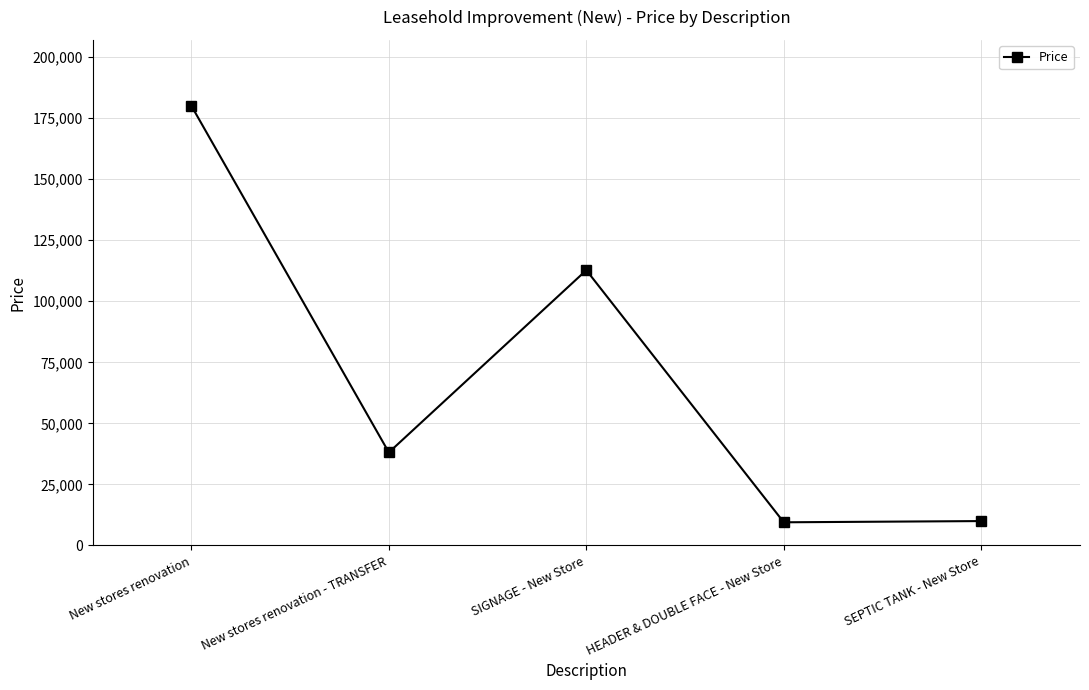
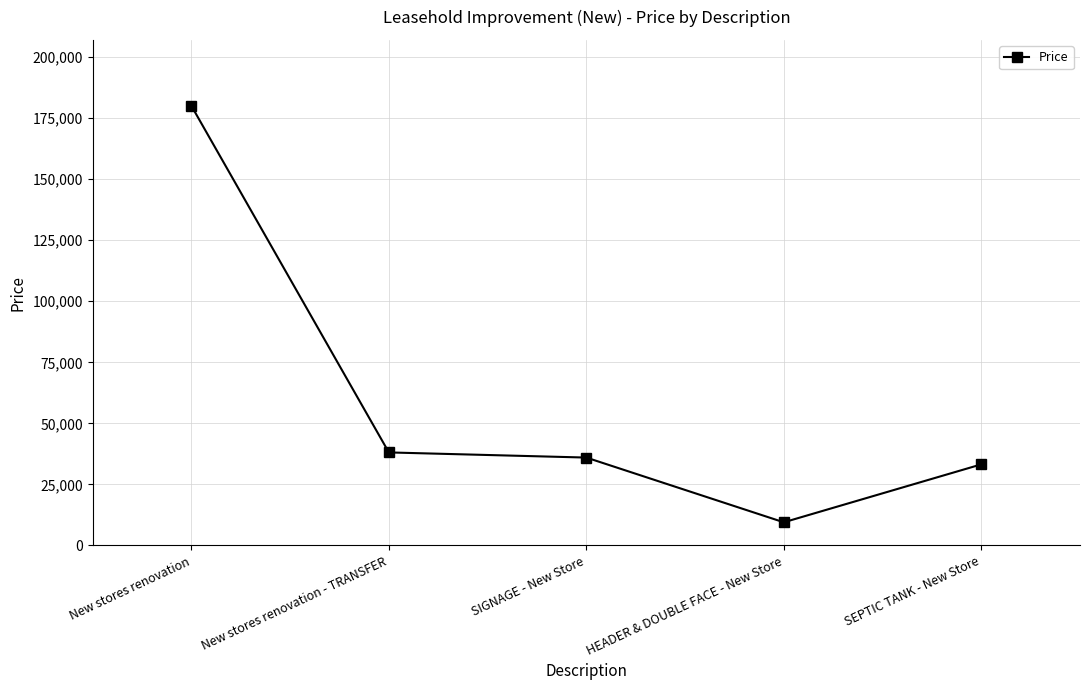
  {
    "New stores renovation": "180,000",
    "New stores renovation - TRANSFER": "38,000",
-   "SIGNAGE - New Store": "113,000",
+   "SIGNAGE - New Store": "36,000",
    "HEADER & DOUBLE FACE - New Store": "10,000",
-   "SEPTIC TANK - New Store": "10,000"
+   "SEPTIC TANK - New Store": "33,000"
  }
